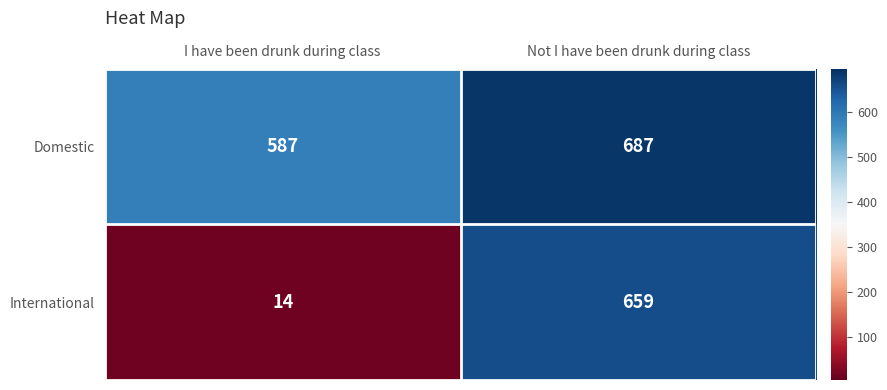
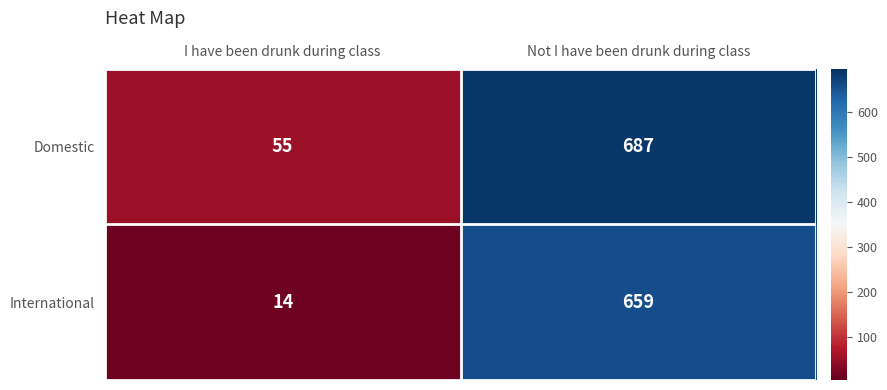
  {
    "Domestic": {
-     "I have been drunk during class": 587,
+     "I have been drunk during class": 55,
      "Not I have been drunk during class": 687
    },
    "International": {
      "I have been drunk during class": 14,
      "Not I have been drunk during class": 659
    }
  }
